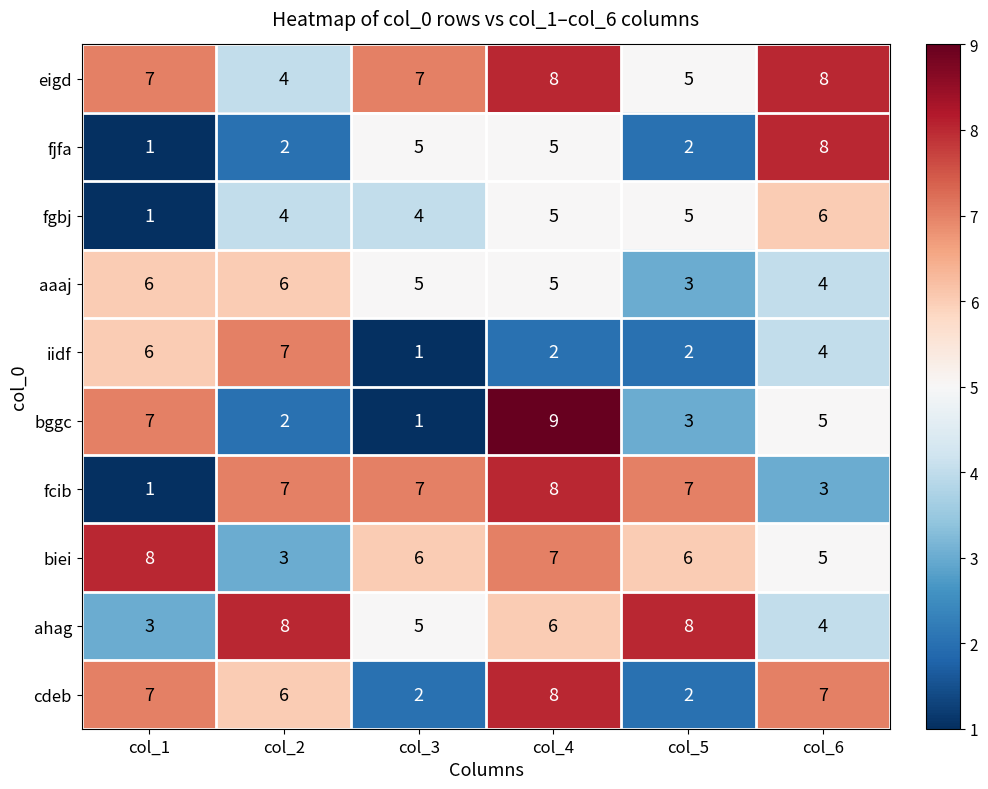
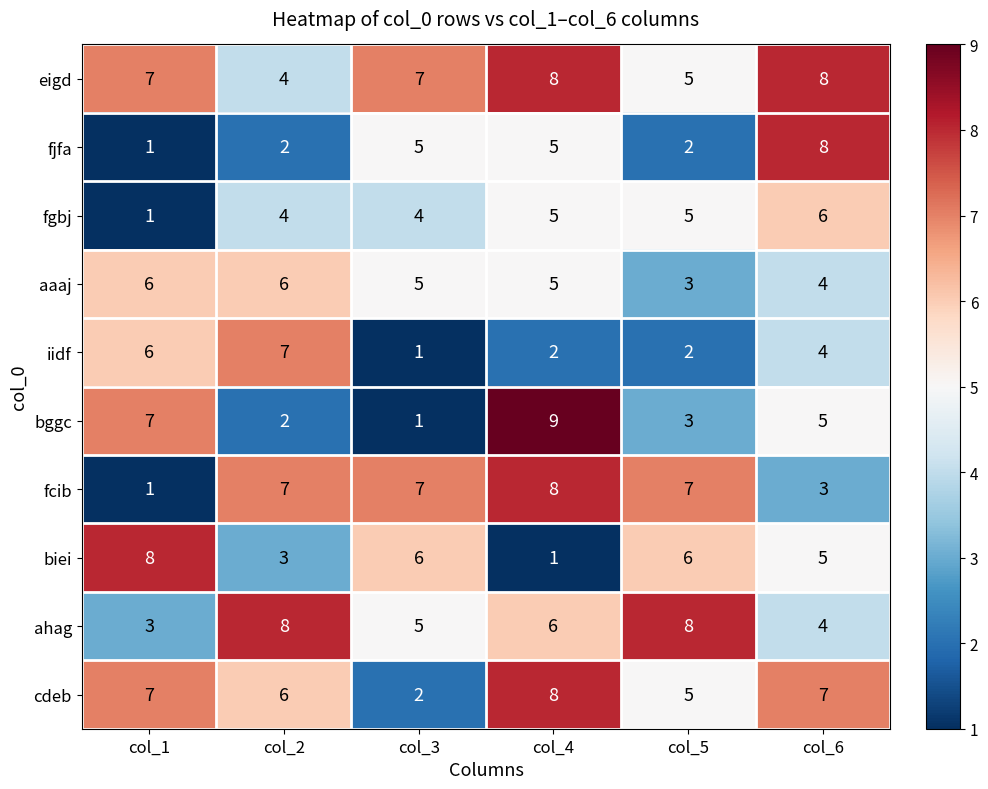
  {
    "eigd": {
      "col_1": 7,
      "col_2": 4,
      "col_3": 7,
      "col_4": 8,
      "col_5": 5,
      "col_6": 8
    },
    "fjfa": {
      "col_1": 1,
      "col_2": 2,
      "col_3": 5,
      "col_4": 5,
      "col_5": 2,
      "col_6": 8
    },
    "fgbj": {
      "col_1": 1,
      "col_2": 4,
      "col_3": 4,
      "col_4": 5,
      "col_5": 5,
      "col_6": 6
    },
    "aaaj": {
      "col_1": 6,
      "col_2": 6,
      "col_3": 5,
      "col_4": 5,
      "col_5": 3,
      "col_6": 4
    },
    "iidf": {
      "col_1": 6,
      "col_2": 7,
      "col_3": 1,
      "col_4": 2,
      "col_5": 2,
      "col_6": 4
    },
    "bggc": {
      "col_1": 7,
      "col_2": 2,
      "col_3": 1,
      "col_4": 9,
      "col_5": 3,
      "col_6": 5
    },
    "fcib": {
      "col_1": 1,
      "col_2": 7,
      "col_3": 7,
      "col_4": 8,
      "col_5": 7,
      "col_6": 3
    },
    "biei": {
      "col_1": 8,
      "col_2": 3,
      "col_3": 6,
-     "col_4": 7,
+     "col_4": 1,
      "col_5": 6,
      "col_6": 5
    },
    "ahag": {
      "col_1": 3,
      "col_2": 8,
      "col_3": 5,
      "col_4": 6,
      "col_5": 8,
      "col_6": 4
    },
    "cdeb": {
      "col_1": 7,
      "col_2": 6,
      "col_3": 2,
      "col_4": 8,
-     "col_5": 2,
+     "col_5": 5,
      "col_6": 7
    }
  }
